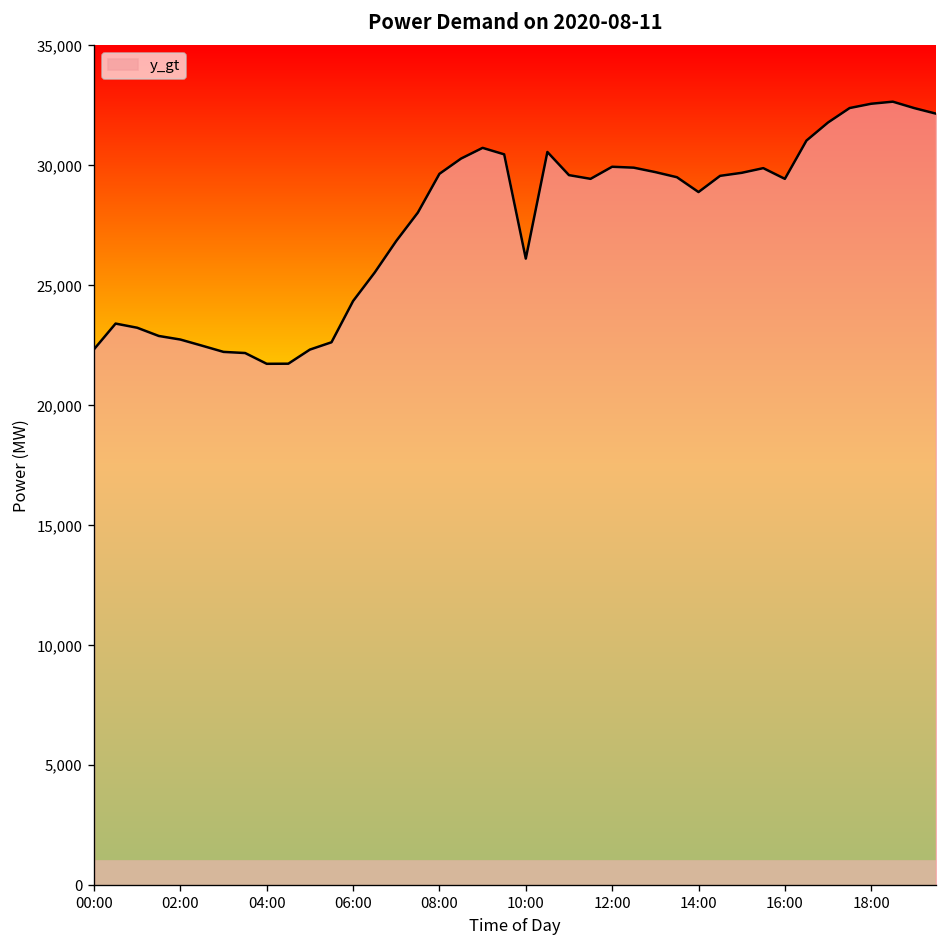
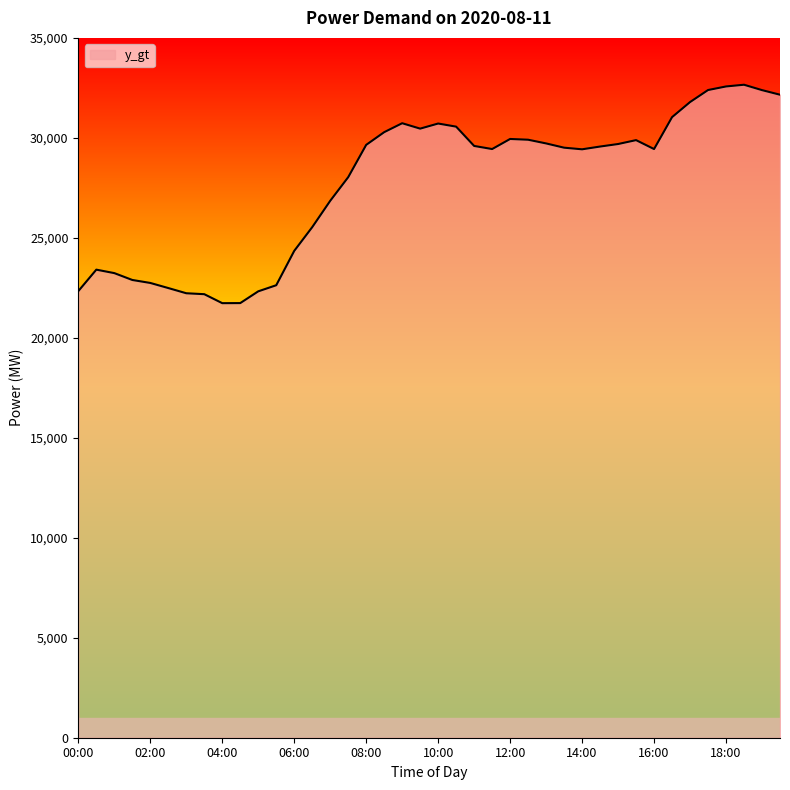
  {
    "00:00": "22,300",
    "02:00": "22,700",
    "04:00": "21,700",
    "06:00": "24,300",
    "08:00": "29,700",
-   "10:00": "26,100",
+   "10:00": "30,700",
    "12:00": "29,900",
-   "14:00": "28,900",
+   "14:00": "29,400",
    "16:00": "29,400",
    "18:00": "32,600"
  }
